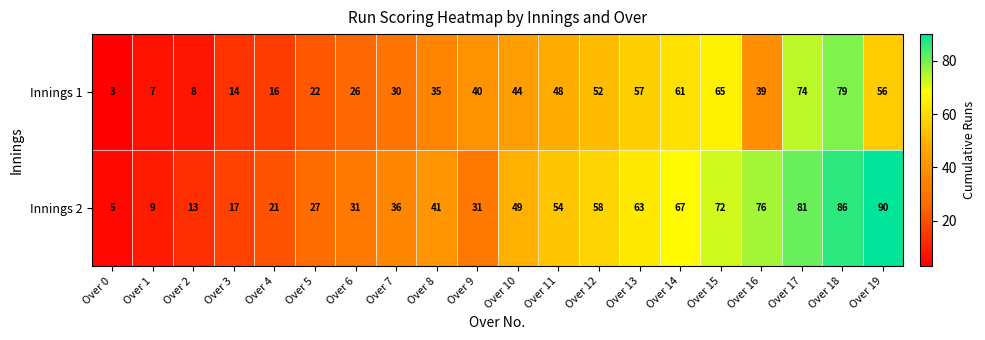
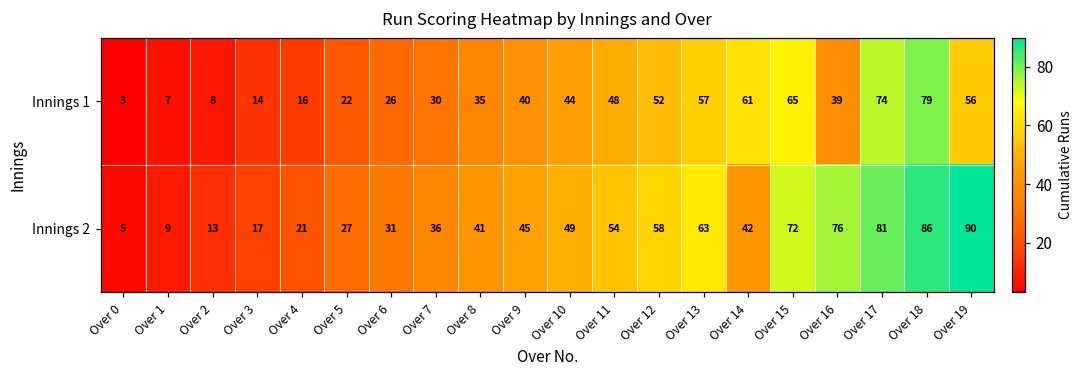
  {
    "Innings 1": {
      "Over 0": 3,
      "Over 1": 7,
      "Over 2": 8,
      "Over 3": 14,
      "Over 4": 16,
      "Over 5": 22,
      "Over 6": 26,
      "Over 7": 30,
      "Over 8": 35,
      "Over 9": 40,
      "Over 10": 44,
      "Over 11": 48,
      "Over 12": 52,
      "Over 13": 57,
      "Over 14": 61,
      "Over 15": 65,
      "Over 16": 39,
      "Over 17": 74,
      "Over 18": 79,
      "Over 19": 56
    },
    "Innings 2": {
      "Over 0": 5,
      "Over 1": 9,
      "Over 2": 13,
      "Over 3": 17,
      "Over 4": 21,
      "Over 5": 27,
      "Over 6": 31,
      "Over 7": 36,
      "Over 8": 41,
-     "Over 9": 31,
+     "Over 9": 45,
      "Over 10": 49,
      "Over 11": 54,
      "Over 12": 58,
      "Over 13": 63,
-     "Over 14": 67,
+     "Over 14": 42,
      "Over 15": 72,
      "Over 16": 76,
      "Over 17": 81,
      "Over 18": 86,
      "Over 19": 90
    }
  }
